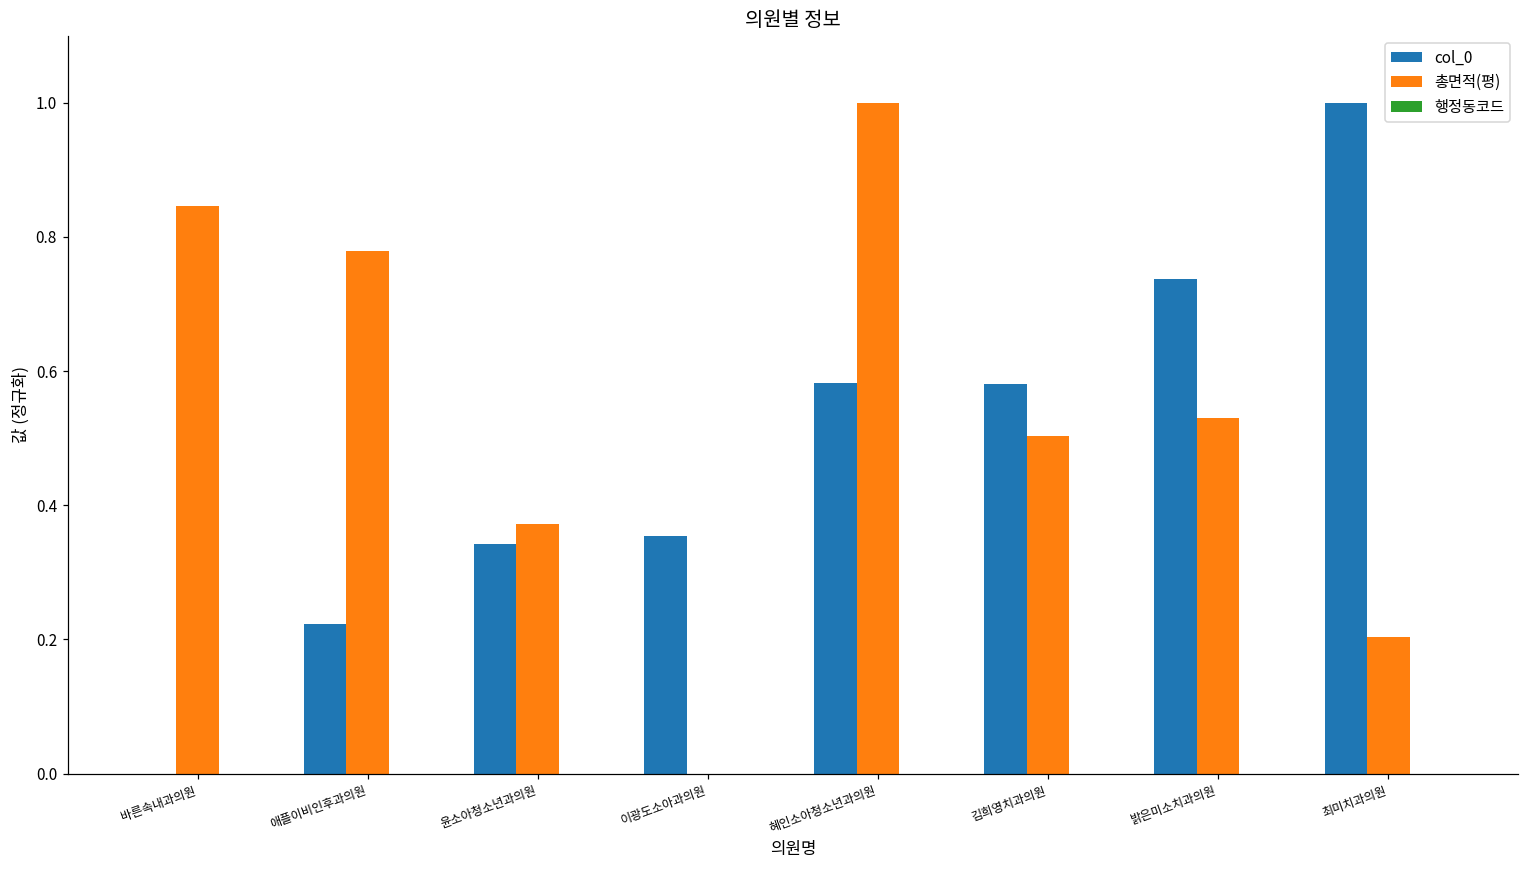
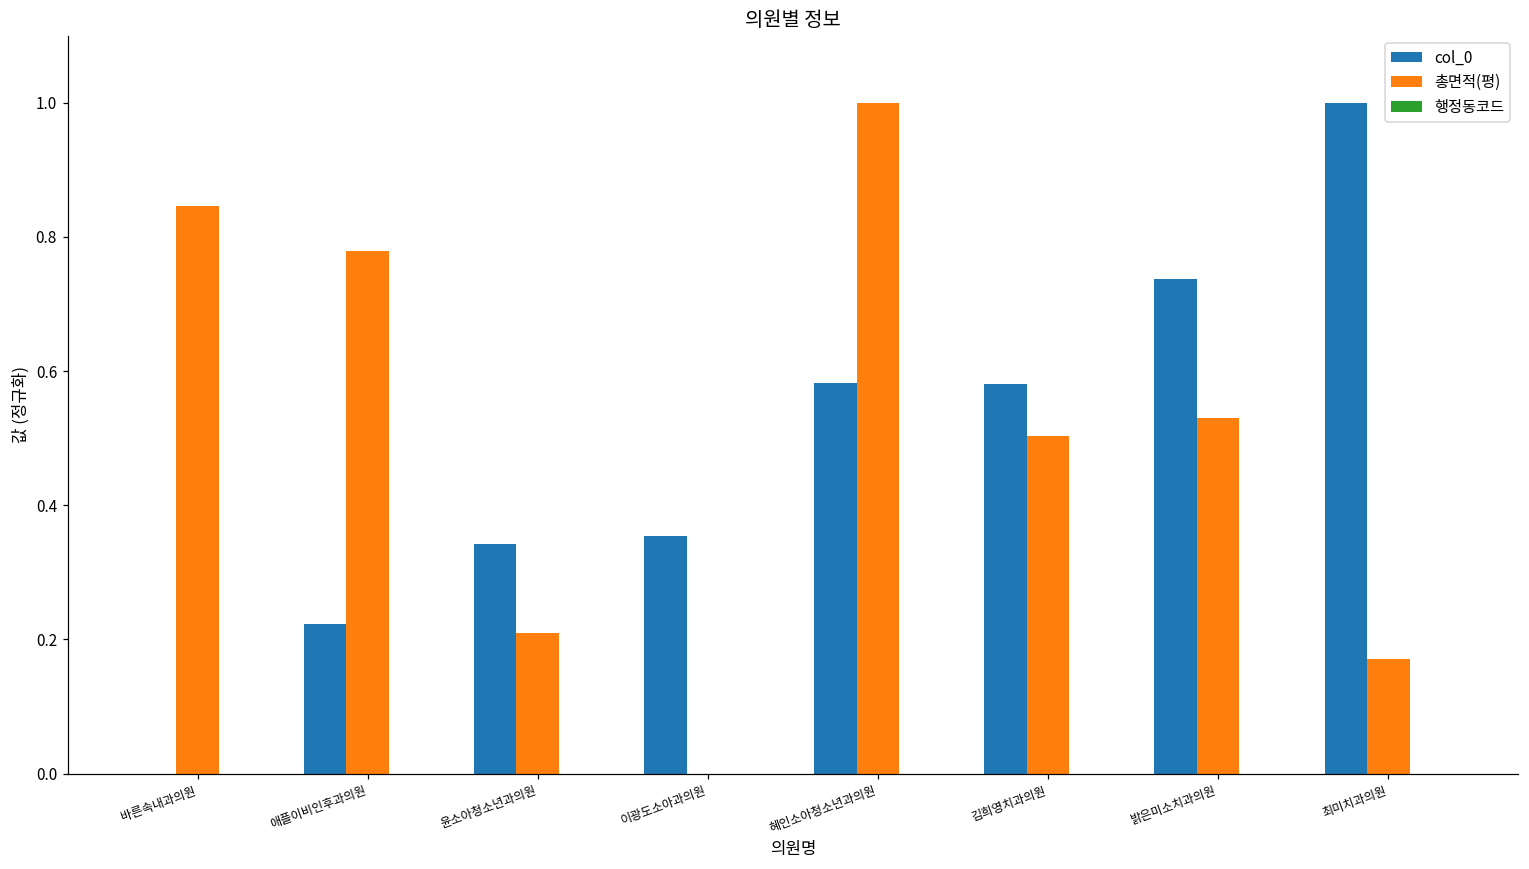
  {
    "col_0": {
      "바른속내과의원": 0.00,
      "애플이비인후과의원": 0.22,
      "윤소아청소년과의원": 0.34,
      "이광도소아과의원": 0.35,
      "혜인소아청소년과의원": 0.58,
      "김희영치과의원": 0.58,
      "밝은미소치과의원": 0.74,
      "최미치과의원": 1.00
    },
    "총면적(평)": {
      "바른속내과의원": 0.85,
      "애플이비인후과의원": 0.78,
-     "윤소아청소년과의원": 0.37,
+     "윤소아청소년과의원": 0.21,
      "이광도소아과의원": 0.00,
      "혜인소아청소년과의원": 1.00,
      "김희영치과의원": 0.50,
      "밝은미소치과의원": 0.53,
-     "최미치과의원": 0.20
+     "최미치과의원": 0.17
    },
    "행정동코드": {
      "바른속내과의원": 0.00,
      "애플이비인후과의원": 0.00,
      "윤소아청소년과의원": 0.00,
      "이광도소아과의원": 0.00,
      "혜인소아청소년과의원": 0.00,
      "김희영치과의원": 0.00,
      "밝은미소치과의원": 0.00,
      "최미치과의원": 0.00
    }
  }
